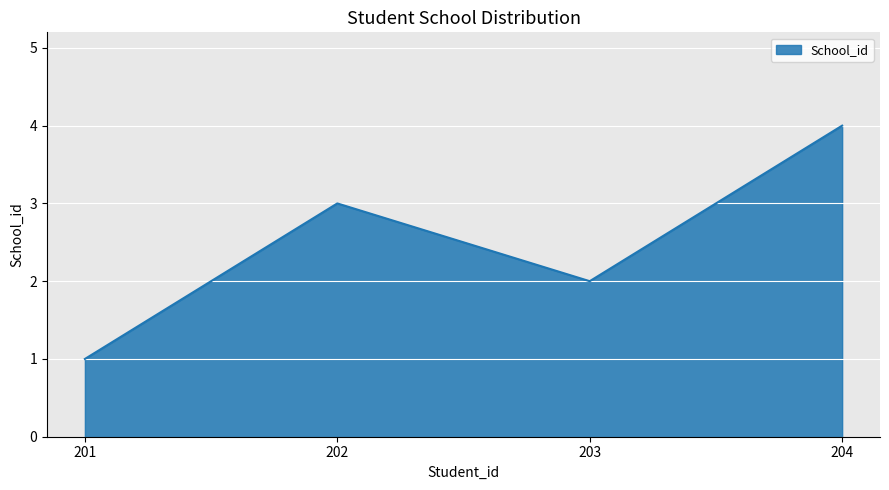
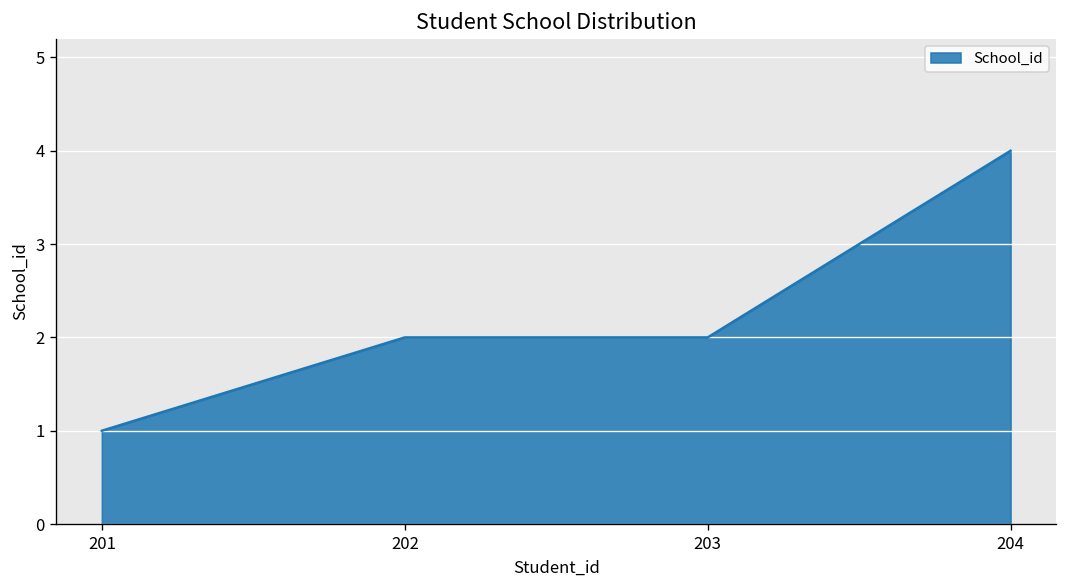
  {
    "201": 1,
-   "202": 3,
+   "202": 2,
    "203": 2,
    "204": 4
  }
